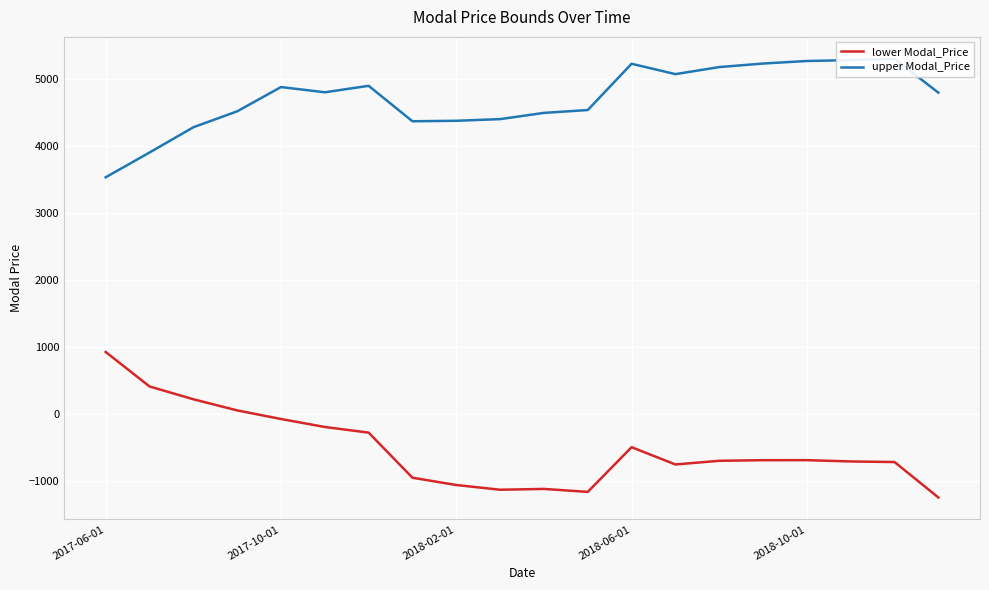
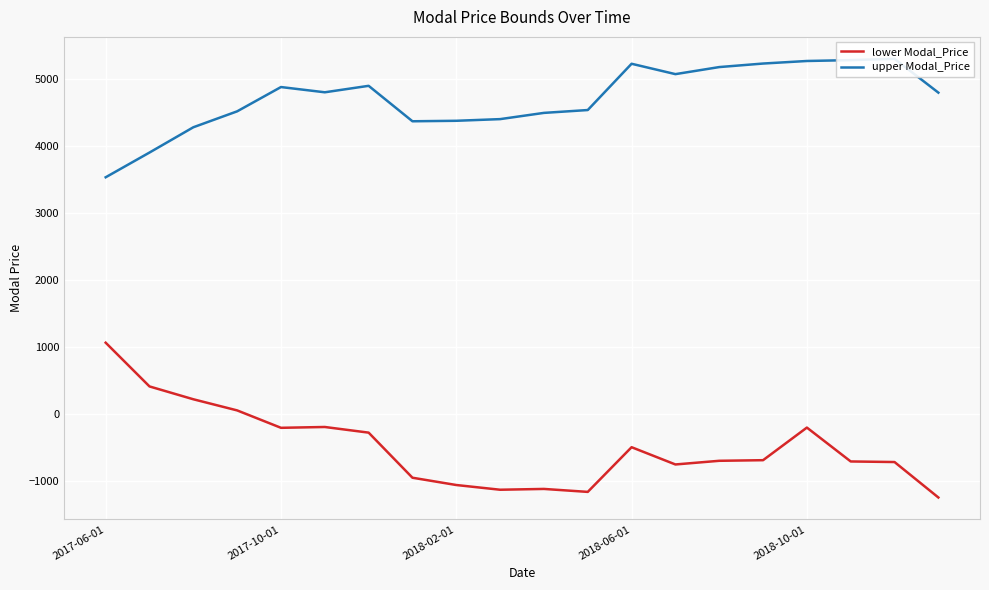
  {
    "lower Modal_Price": {
-     "2017-06-01": 900,
-     "2017-10-01": -100,
+     "2017-06-01": 1100,
+     "2017-10-01": -200,
      "2018-02-01": -1100,
      "2018-06-01": -500,
-     "2018-10-01": -700
+     "2018-10-01": -200
    },
    "upper Modal_Price": {
      "2017-06-01": 3500,
      "2017-10-01": 4900,
      "2018-02-01": 4400,
      "2018-06-01": 5200,
      "2018-10-01": 5300
    }
  }
